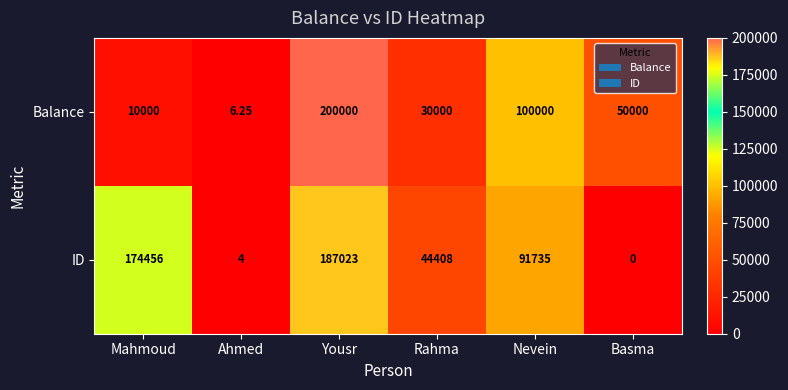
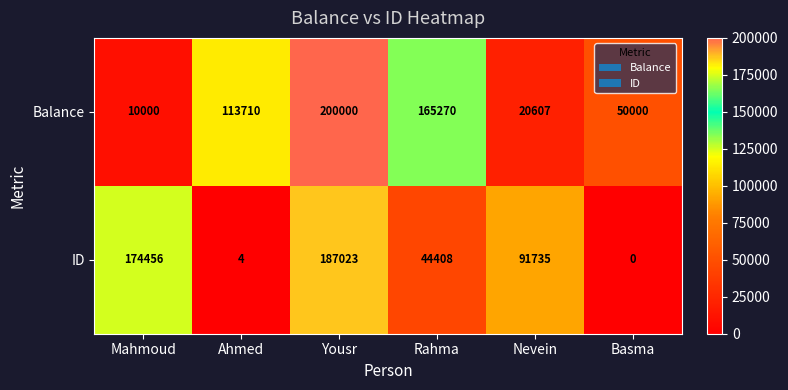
  {
    "Balance": {
      "Mahmoud": 10000,
-     "Ahmed": 6.25,
+     "Ahmed": 113710,
      "Yousr": 200000,
-     "Rahma": 30000,
-     "Nevein": 100000,
+     "Rahma": 165270,
+     "Nevein": 20607,
      "Basma": 50000
    },
    "ID": {
      "Mahmoud": 174456,
      "Ahmed": 4,
      "Yousr": 187023,
      "Rahma": 44408,
      "Nevein": 91735,
      "Basma": 0
    }
  }
